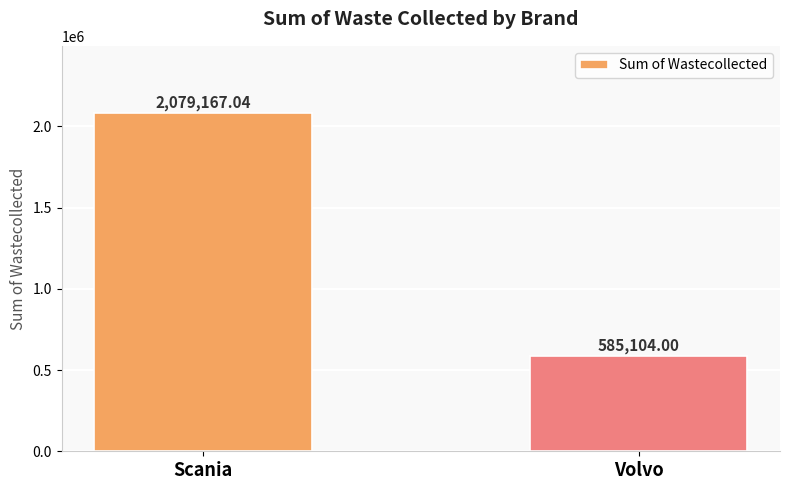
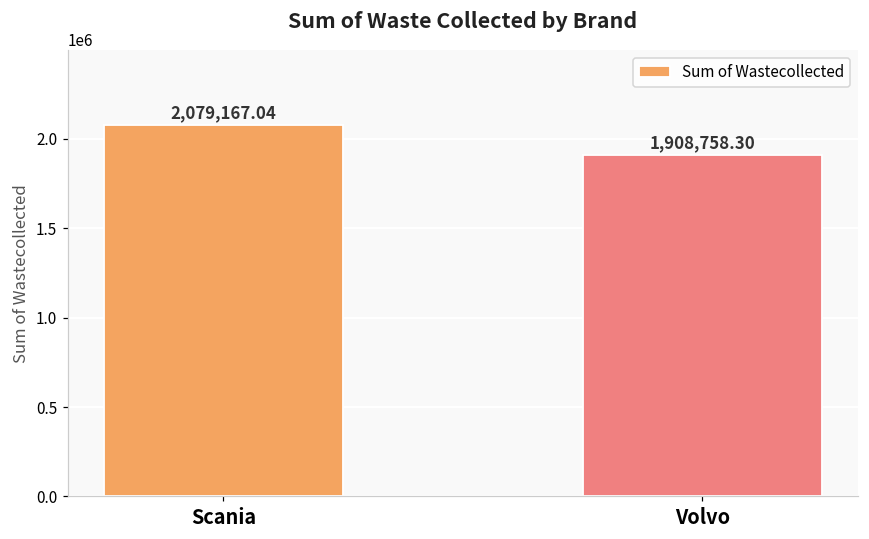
  {
    "Scania": "2,079,167.04",
-   "Volvo": "585,104.00"
+   "Volvo": "1,908,758.30"
  }
